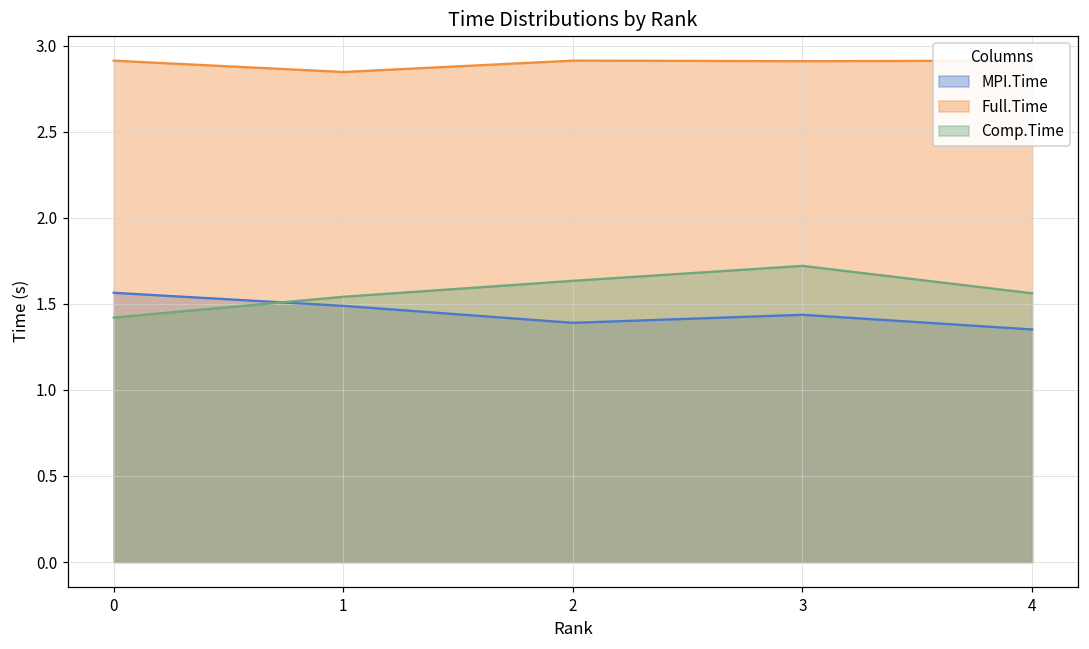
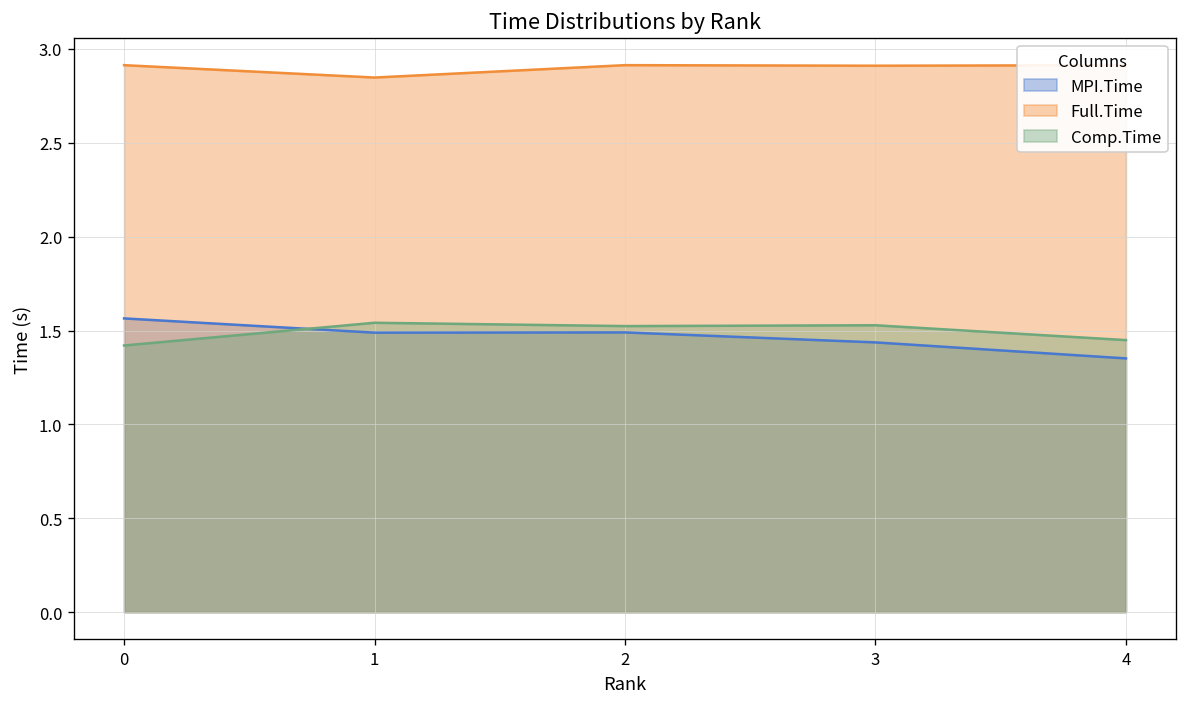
  {
    "MPI.Time": {
      "0": 1.56,
      "1": 1.49,
-     "2": 1.39,
+     "2": 1.49,
      "3": 1.44,
      "4": 1.35
    },
    "Full.Time": {
      "0": 2.91,
      "1": 2.85,
      "2": 2.91,
      "3": 2.91
    },
    "Comp.Time": {
      "0": 1.42,
      "1": 1.54,
-     "2": 1.63,
-     "3": 1.72,
-     "4": 1.56
+     "2": 1.52,
+     "3": 1.53,
+     "4": 1.45
    }
  }
